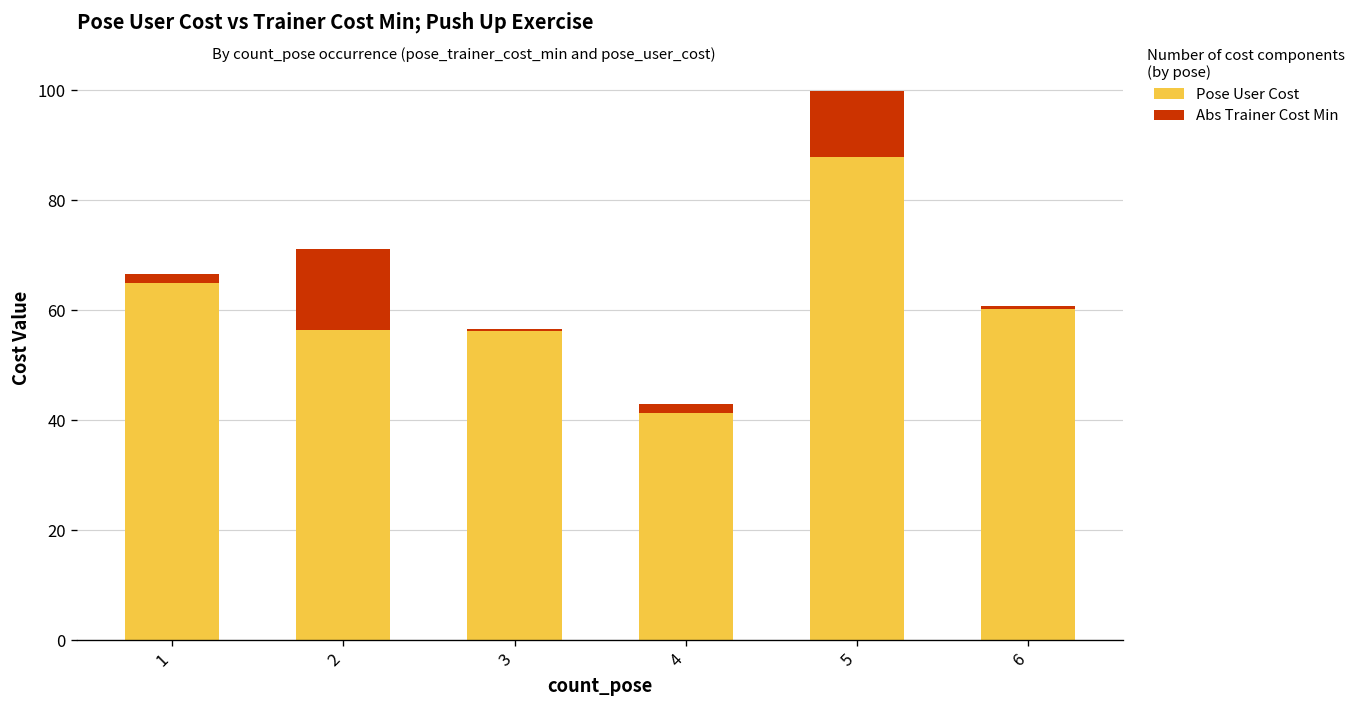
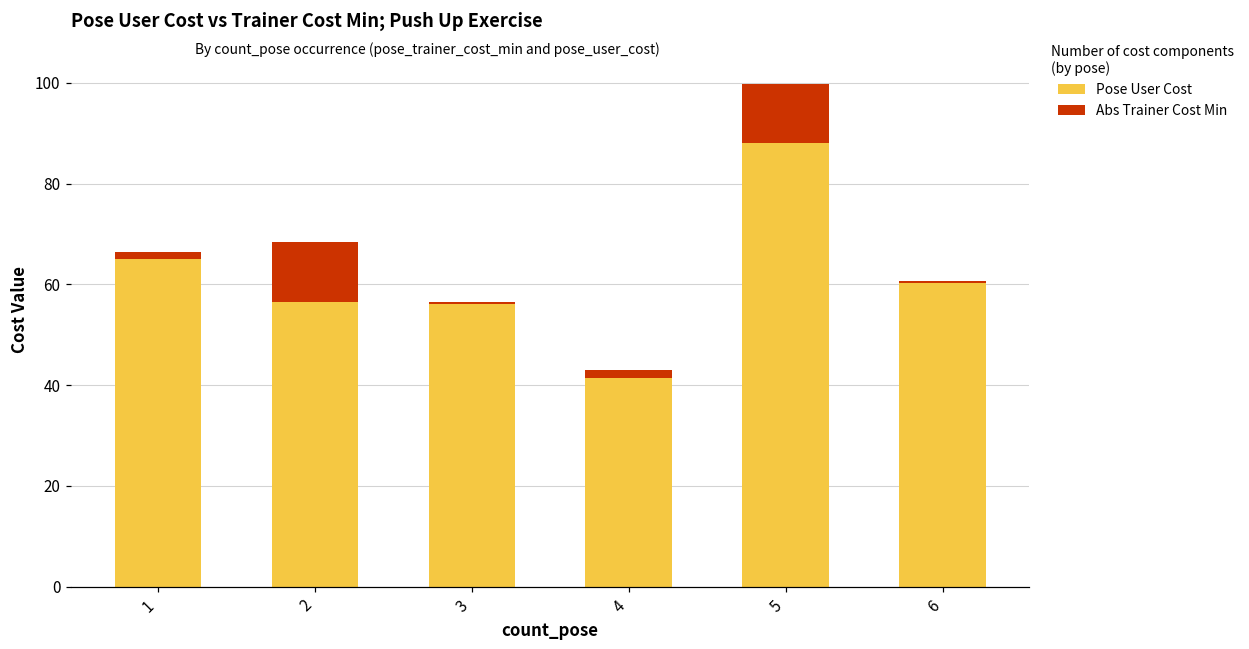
  {
    "Pose User Cost": {
      "1": 65,
      "2": 56,
      "3": 56,
      "4": 41,
      "5": 88,
      "6": 60
    },
    "Abs Trainer Cost Min": {
      "1": 2,
-     "2": 15,
+     "2": 12,
      "4": 2,
      "5": 12
    }
  }
